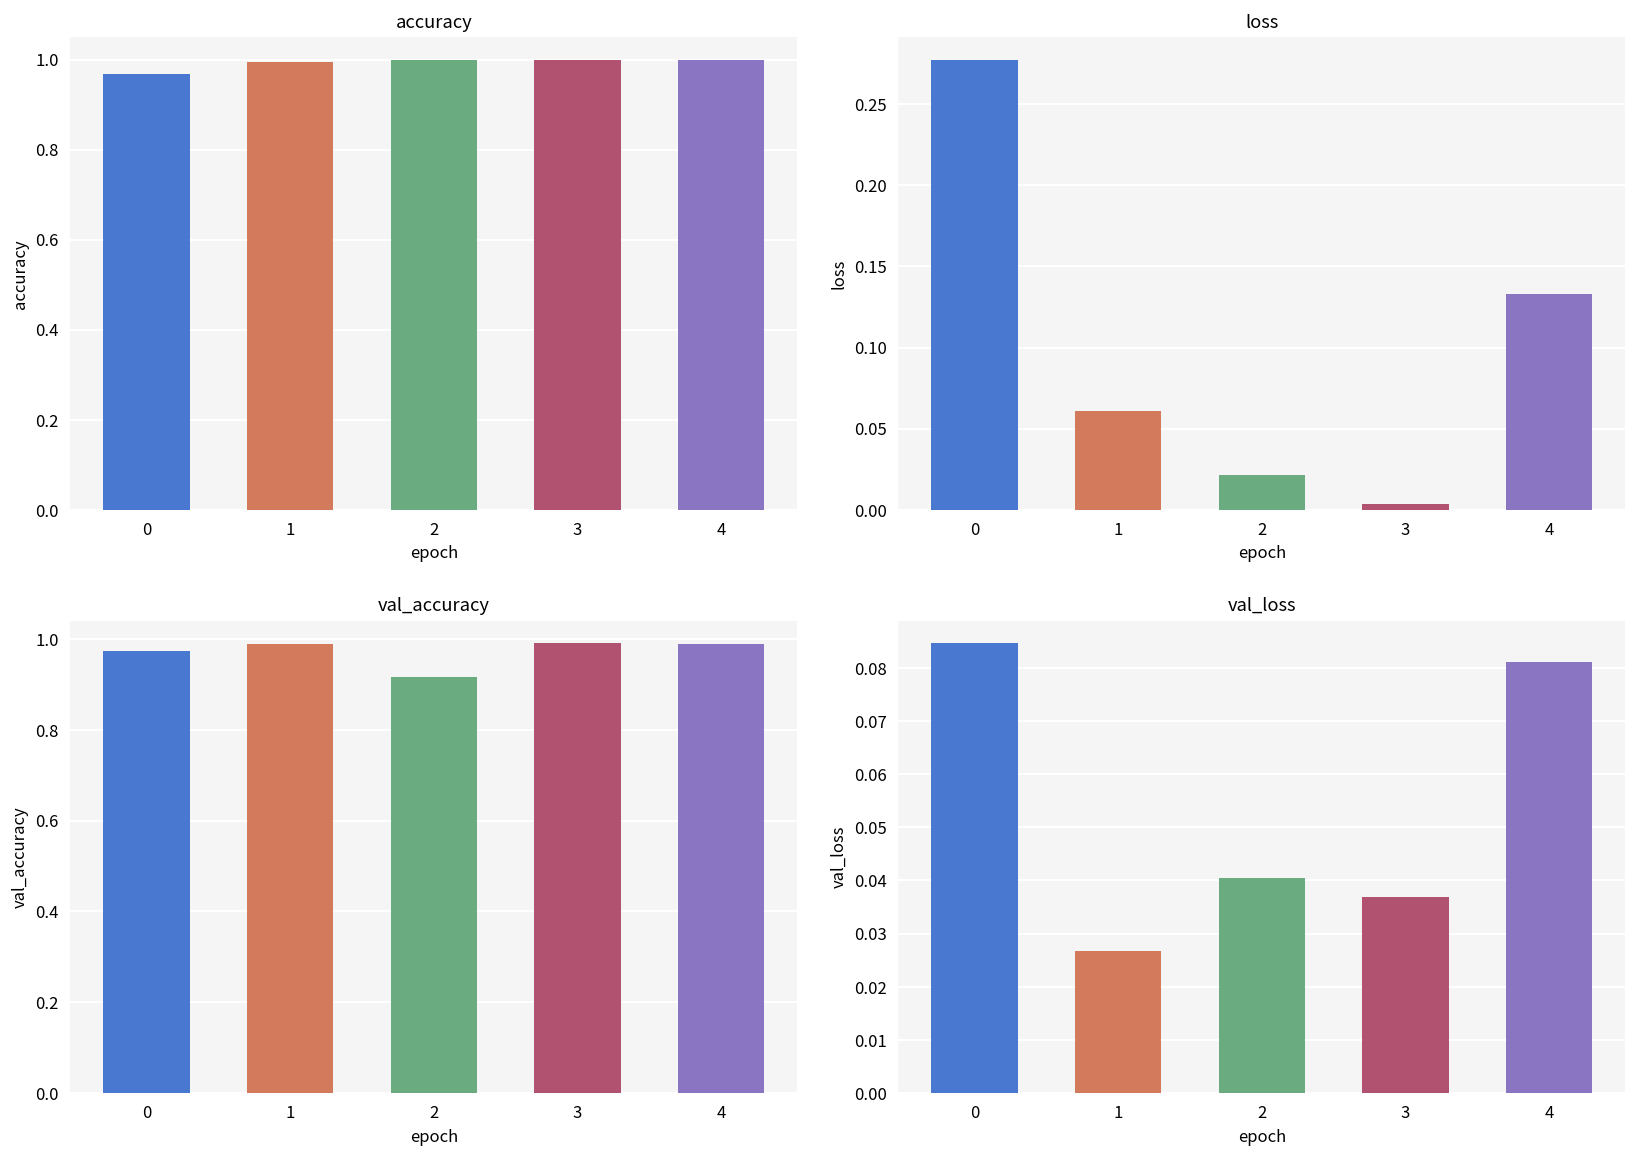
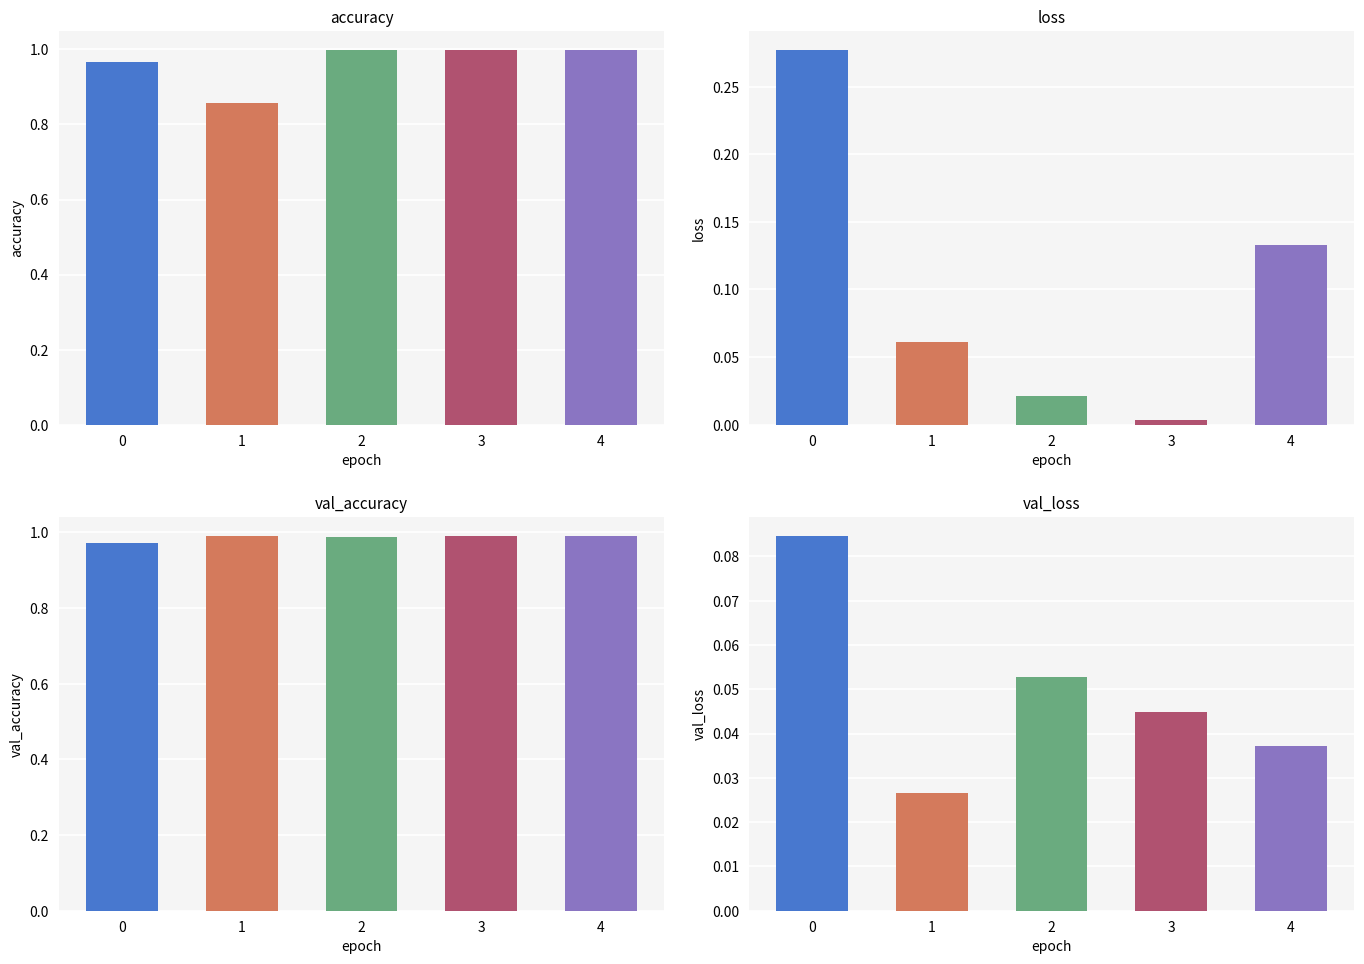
  {
    "accuracy": {
      "0": 0.97,
-     "1": 0.99,
+     "1": 0.86,
      "2": 1.00,
      "3": 1.00,
      "4": 1.00
    },
    "loss": {
      "0": 0.277,
      "1": 0.061,
      "2": 0.021,
      "3": 0.003,
      "4": 0.133
    },
    "val_accuracy": {
      "0": 0.97,
      "1": 0.99,
-     "2": 0.92,
+     "2": 0.99,
      "3": 0.99,
      "4": 0.99
    },
    "val_loss": {
      "0": 0.085,
      "1": 0.027,
-     "2": 0.041,
-     "3": 0.037,
-     "4": 0.081
+     "2": 0.053,
+     "3": 0.045,
+     "4": 0.037
    }
  }
